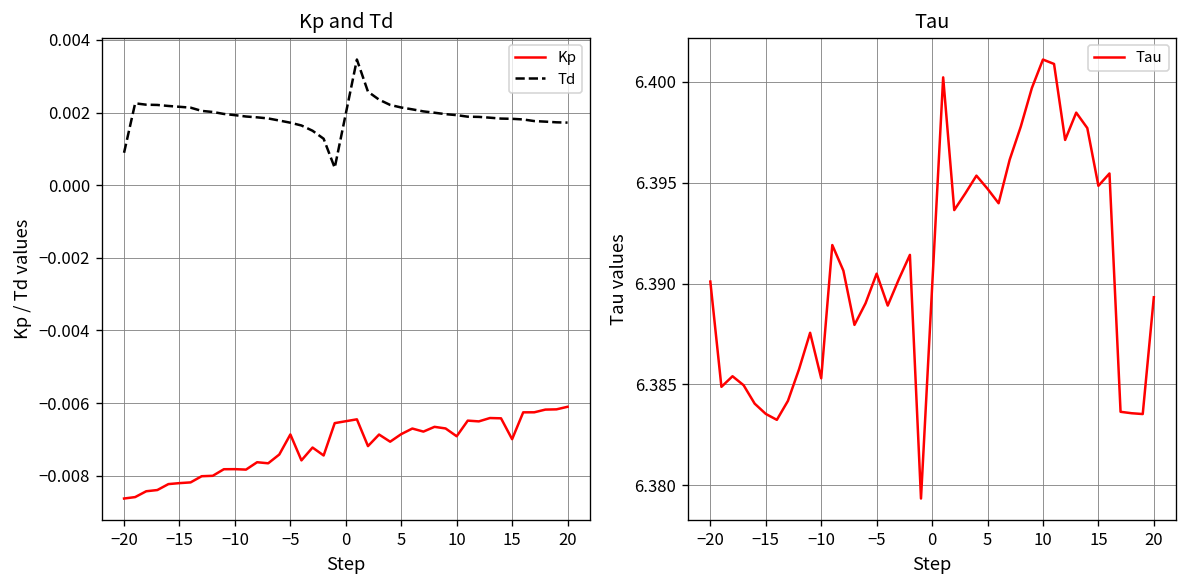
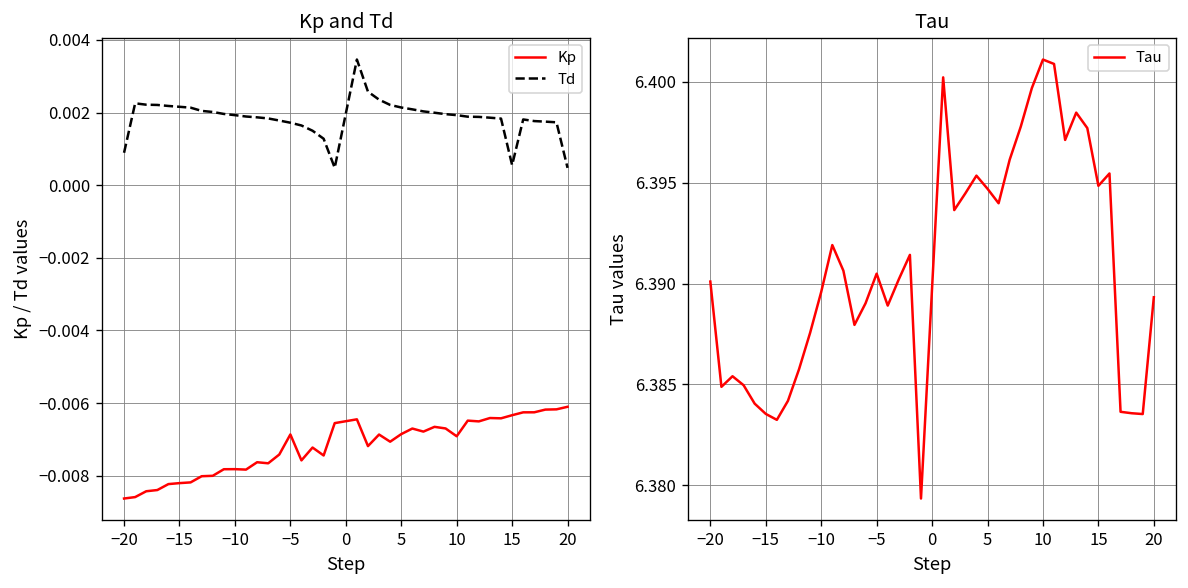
  {
    "Kp and Td": {
      "Kp": {
        "−20": -0.0086,
        "−15": -0.0082,
        "−10": -0.0078,
        "−5": -0.0069,
        "5": -0.0069,
        "10": -0.0069,
-       "15": -0.0070,
+       "15": -0.0063,
        "20": -0.0061
      },
      "Td": {
        "−20": 0.0009,
        "−15": 0.0022,
        "−10": 0.0019,
        "−5": 0.0017,
        "5": 0.0021,
        "10": 0.0019,
-       "15": 0.0018,
-       "20": 0.0017
+       "15": 0.0006,
+       "20": 0.0005
      }
    },
    "Tau": {
      "−20": 6.3901,
      "−15": 6.3835,
-     "−10": 6.3853,
+     "−10": 6.3896,
      "−5": 6.3905,
      "5": 6.3947,
      "10": 6.4011,
      "15": 6.3948,
      "20": 6.3893
    }
  }
